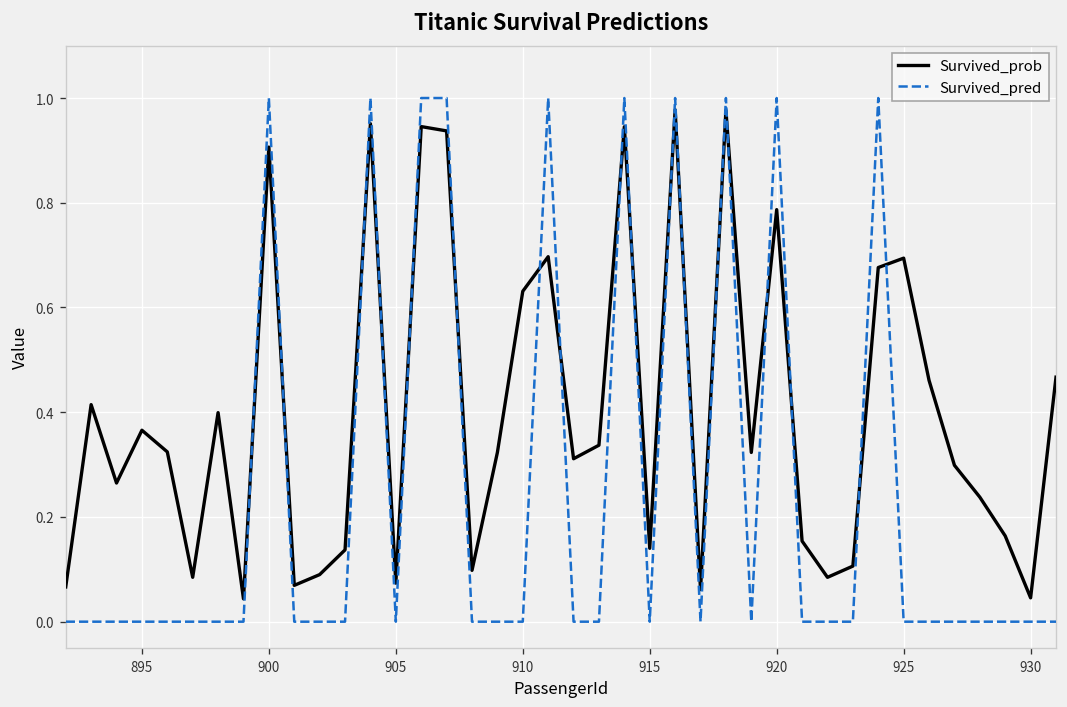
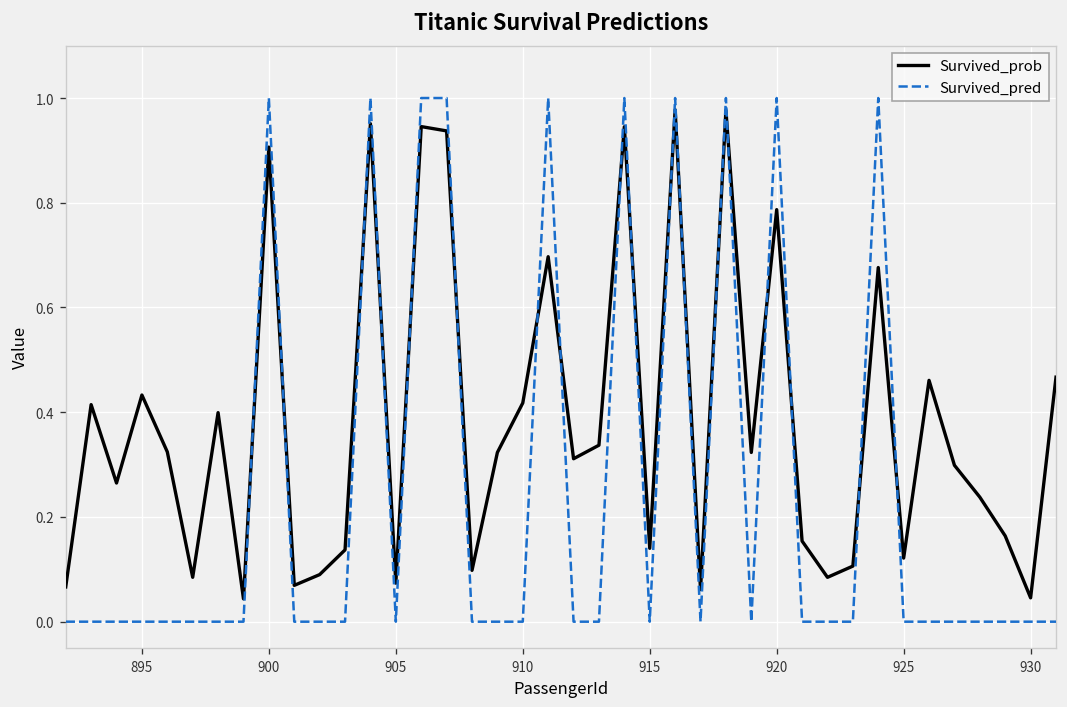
  {
    "Survived_prob": {
-     "895": 0.37,
+     "895": 0.43,
      "900": 0.91,
      "905": 0.07,
-     "910": 0.63,
+     "910": 0.42,
      "915": 0.14,
      "920": 0.79,
-     "925": 0.69,
+     "925": 0.12,
      "930": 0.05
    },
    "Survived_pred": {
      "895": 0.00,
      "900": 1.00,
      "905": 0.00,
      "910": 0.00,
      "915": 0.00,
      "920": 1.00,
      "925": 0.00,
      "930": 0.00
    }
  }
